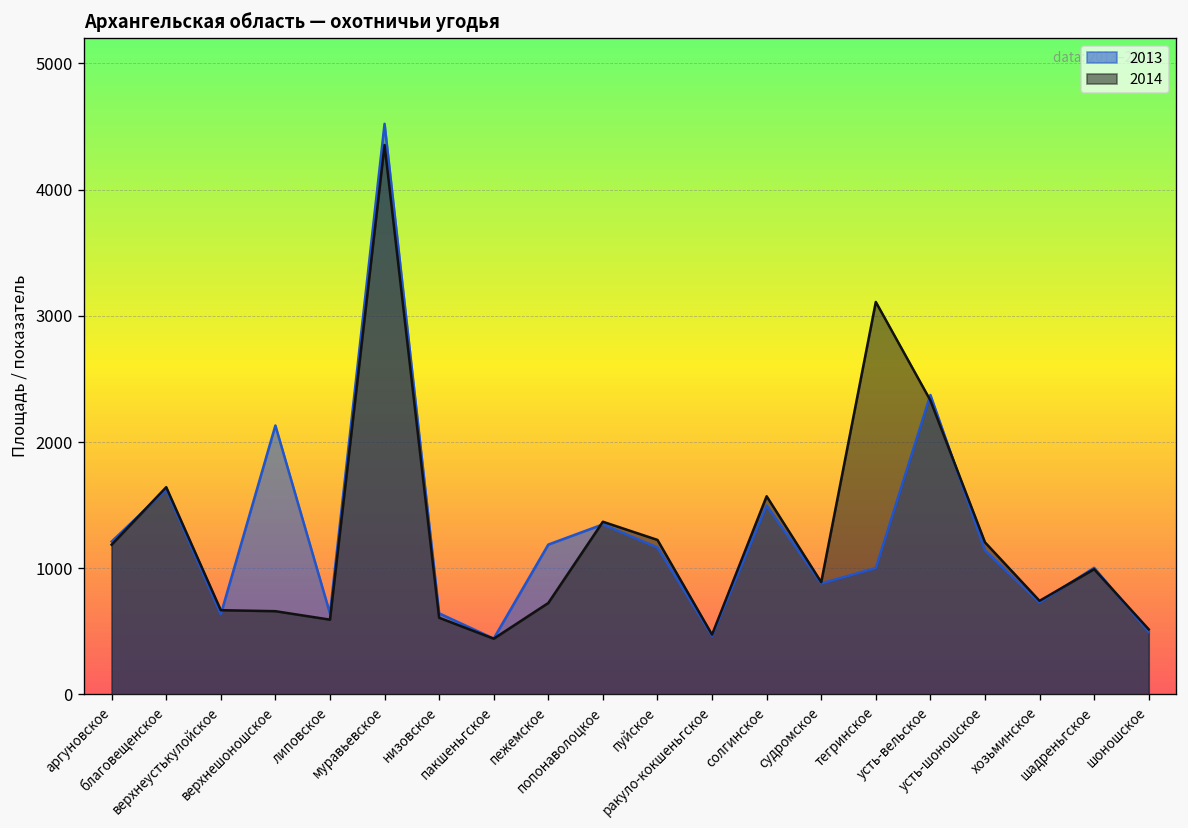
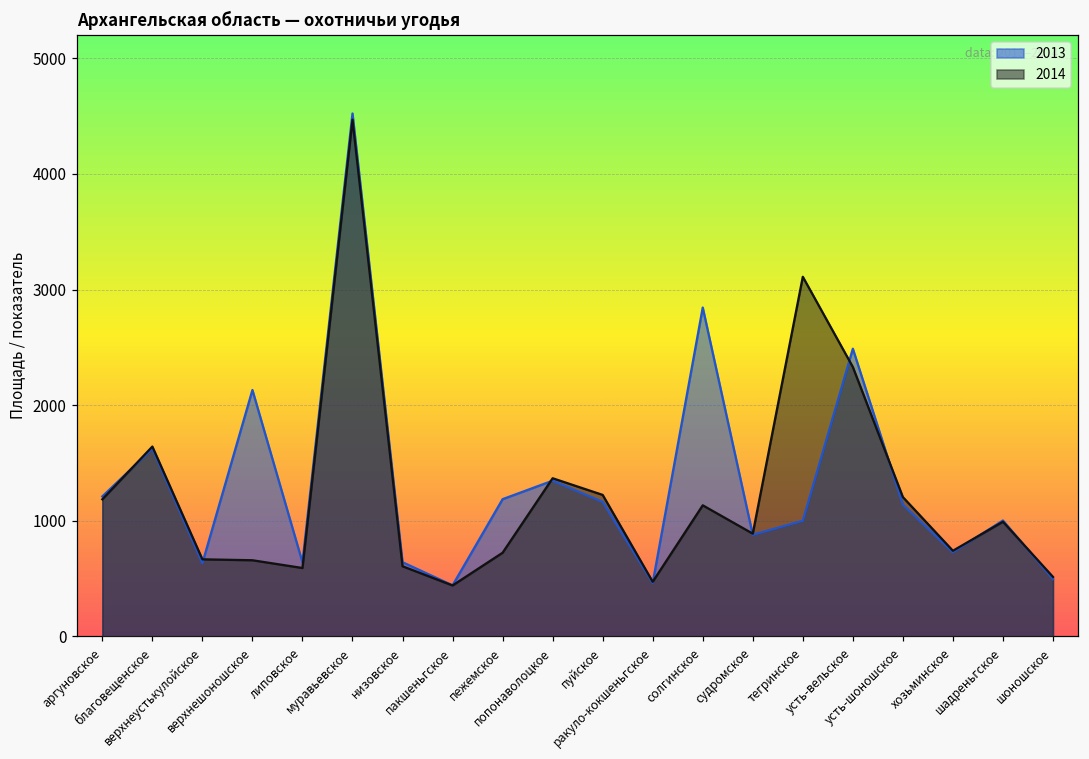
  {
    "2013": {
      "аргуновское": 1210,
      "верхнеустькулойское": 630,
      "верхнешоношское": 2130,
      "липовское": 640,
      "муравьевское": 4520,
      "низовское": 640,
      "пежемское": 1190,
      "пуйское": 1160,
-     "солгинское": 1500,
+     "солгинское": 2840,
      "тегринское": 1000,
-     "усть-вельское": 2370,
+     "усть-вельское": 2490,
      "усть-шоношское": 1140
    },
    "2014": {
      "аргуновское": 1190,
      "верхнеустькулойское": 670,
      "верхнешоношское": 660,
      "липовское": 590,
-     "муравьевское": 4350,
+     "муравьевское": 4470,
      "низовское": 610,
      "пежемское": 720,
      "пуйское": 1220,
-     "солгинское": 1570,
+     "солгинское": 1130,
      "тегринское": 3110,
      "усть-вельское": 2330,
      "усть-шоношское": 1210
    }
  }
